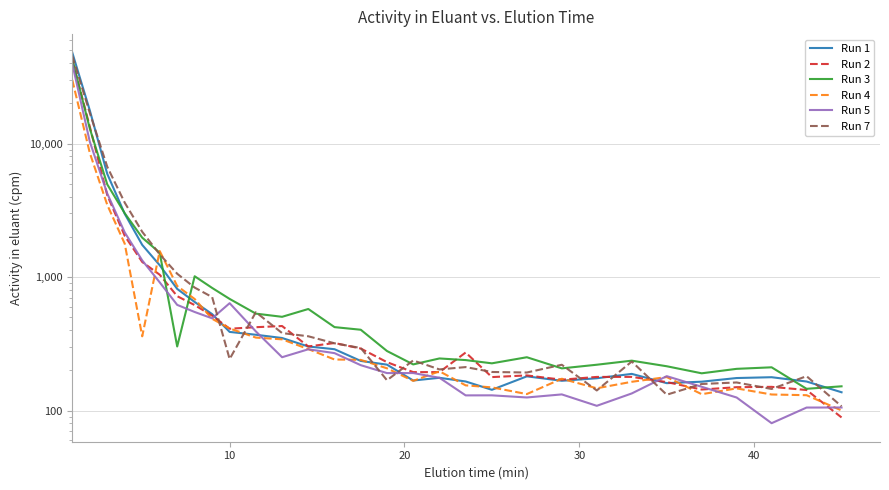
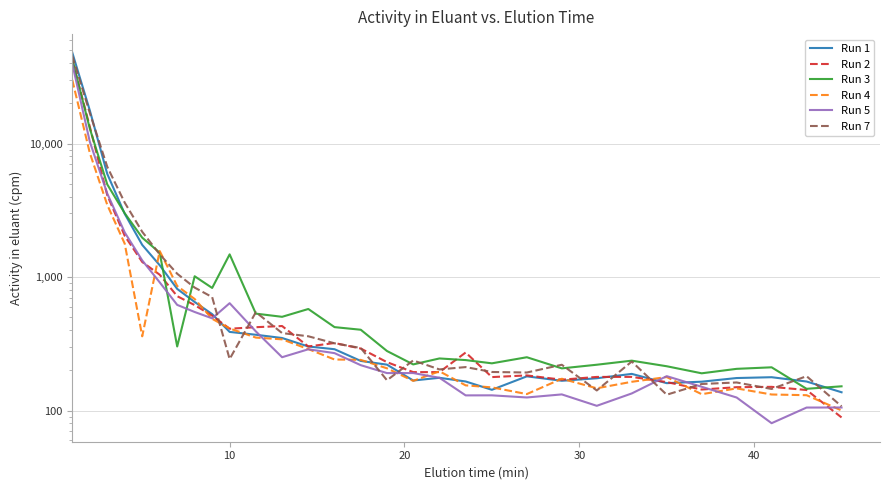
  {
    "Run 1": {
      "10": "390"
    },
    "Run 3": {
-     "10": "700"
+     "10": "1,500"
    },
    "Run 5": {
      "10": "600"
    },
    "Run 7": {
      "10": "240"
    }
  }
